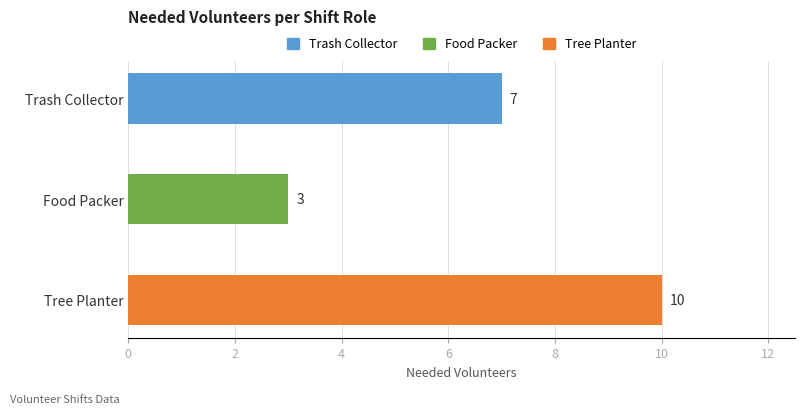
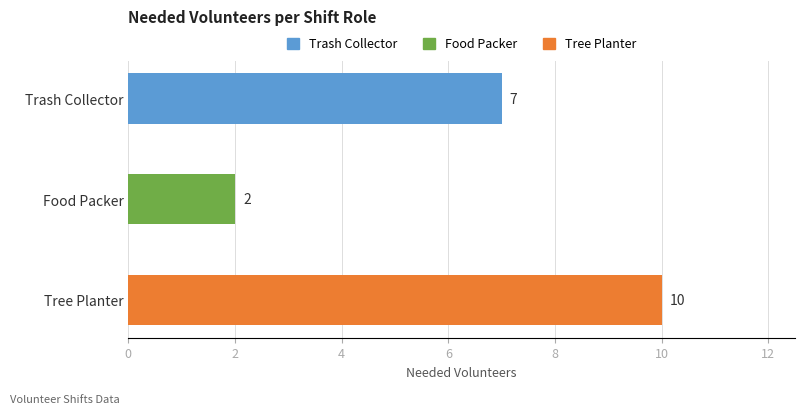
  {
    "Trash Collector": 7,
-   "Food Packer": 3,
+   "Food Packer": 2,
    "Tree Planter": 10
  }
